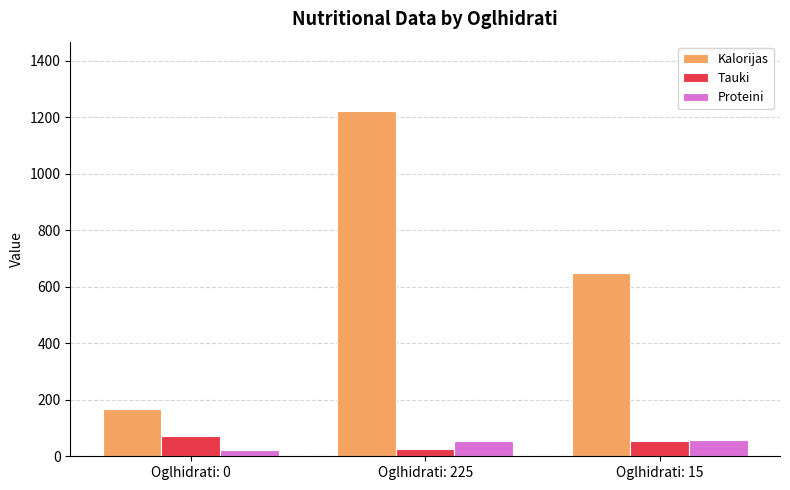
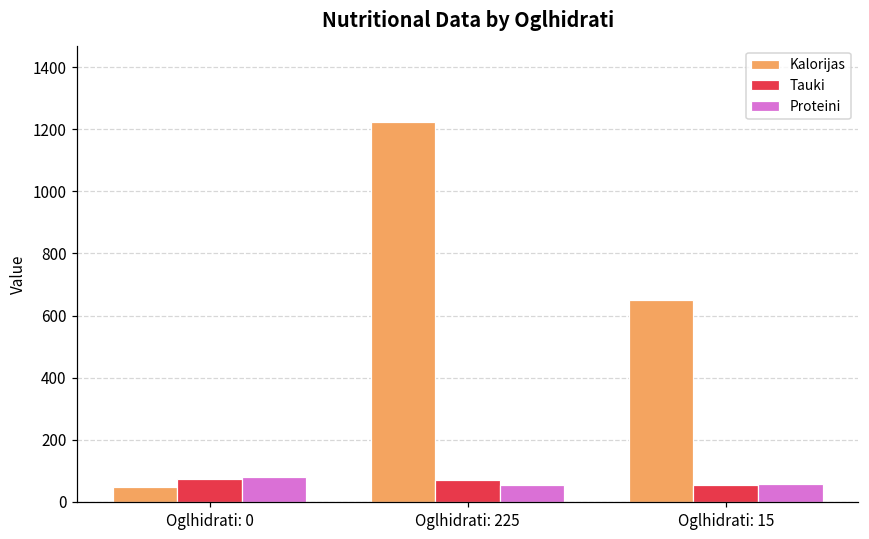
  {
    "Kalorijas": {
-     "Oglhidrati: 0": 170,
+     "Oglhidrati: 0": 50,
      "Oglhidrati: 225": 1220,
      "Oglhidrati: 15": 650
    },
    "Tauki": {
      "Oglhidrati: 0": 70,
-     "Oglhidrati: 225": 30,
+     "Oglhidrati: 225": 70,
      "Oglhidrati: 15": 60
    },
    "Proteini": {
-     "Oglhidrati: 0": 20,
+     "Oglhidrati: 0": 80,
      "Oglhidrati: 225": 50,
      "Oglhidrati: 15": 60
    }
  }
